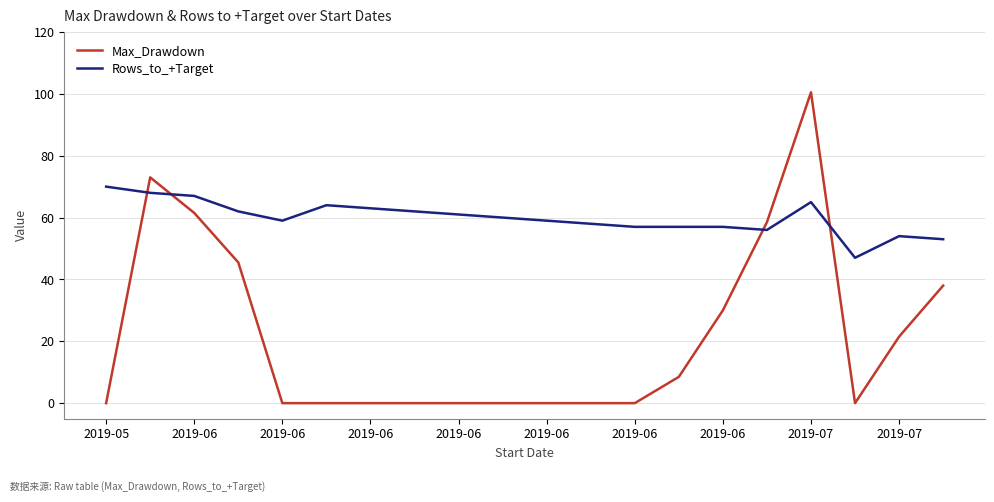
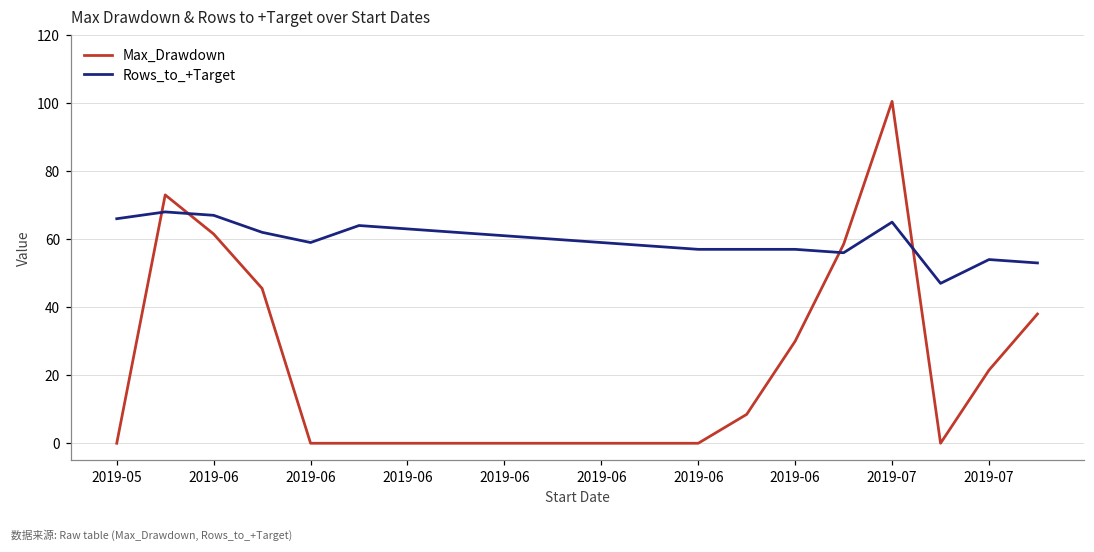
  {
    "Max_Drawdown": {
      "2019-05": 0
    },
    "Rows_to_+Target": {
-     "2019-05": 70
+     "2019-05": 66
    }
  }
